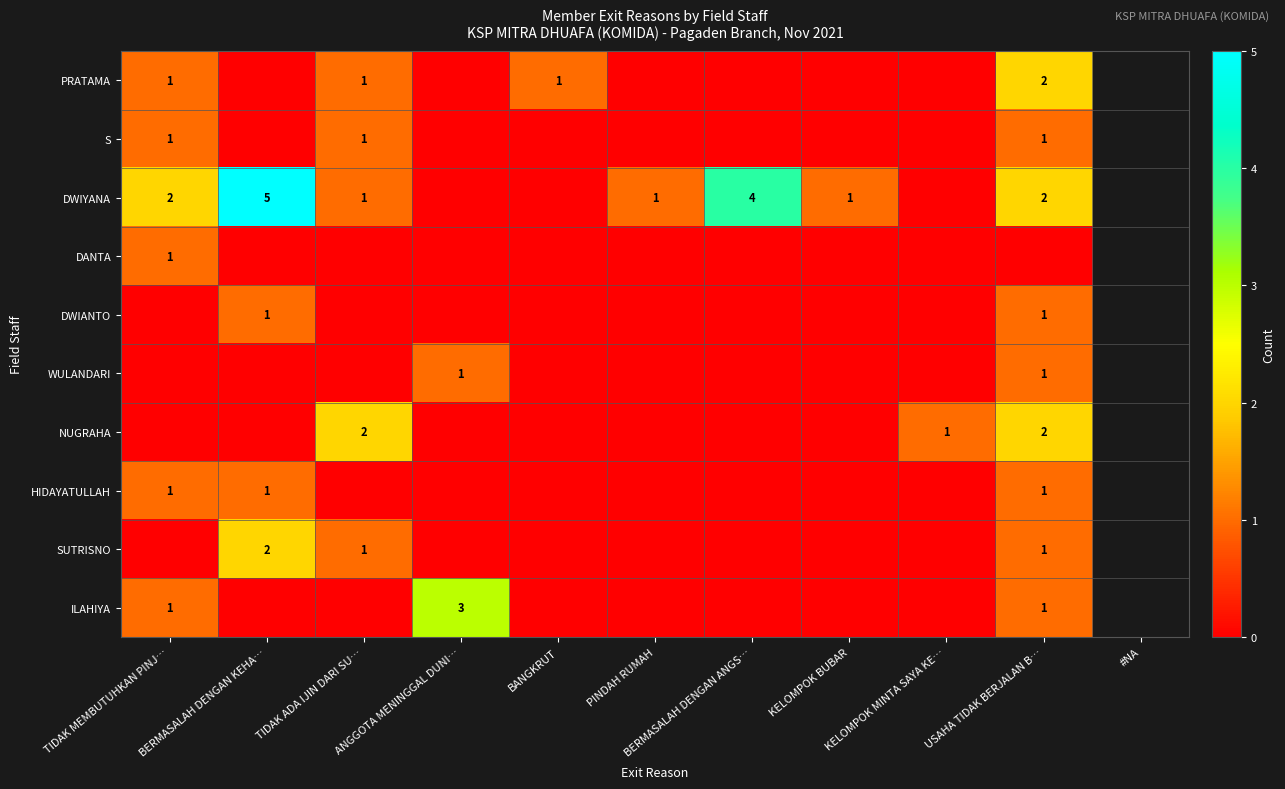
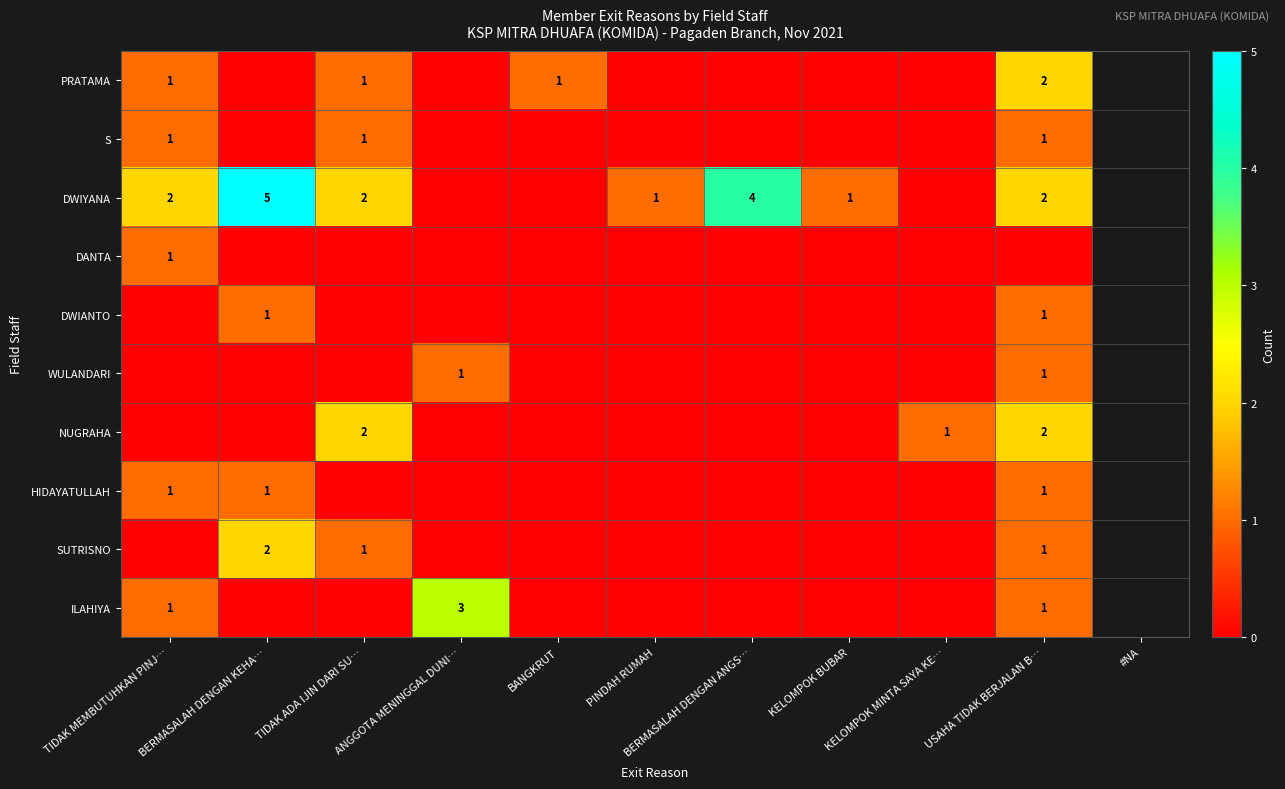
  {
    "PRATAMA": {
      "TIDAK MEMBUTUHKAN PINJ…": 1,
      "TIDAK ADA IJIN DARI SU…": 1,
      "BANGKRUT": 1,
      "USAHA TIDAK BERJALAN B…": 2
    },
    "S": {
      "TIDAK MEMBUTUHKAN PINJ…": 1,
      "TIDAK ADA IJIN DARI SU…": 1,
      "USAHA TIDAK BERJALAN B…": 1
    },
    "DWIYANA": {
      "TIDAK MEMBUTUHKAN PINJ…": 2,
      "BERMASALAH DENGAN KEHA…": 5,
-     "TIDAK ADA IJIN DARI SU…": 1,
+     "TIDAK ADA IJIN DARI SU…": 2,
      "PINDAH RUMAH": 1,
      "BERMASALAH DENGAN ANGS…": 4,
      "KELOMPOK BUBAR": 1,
      "USAHA TIDAK BERJALAN B…": 2
    },
    "DANTA": {
      "TIDAK MEMBUTUHKAN PINJ…": 1
    },
    "DWIANTO": {
      "BERMASALAH DENGAN KEHA…": 1,
      "USAHA TIDAK BERJALAN B…": 1
    },
    "WULANDARI": {
      "ANGGOTA MENINGGAL DUNI…": 1,
      "USAHA TIDAK BERJALAN B…": 1
    },
    "NUGRAHA": {
      "TIDAK ADA IJIN DARI SU…": 2,
      "KELOMPOK MINTA SAYA KE…": 1,
      "USAHA TIDAK BERJALAN B…": 2
    },
    "HIDAYATULLAH": {
      "TIDAK MEMBUTUHKAN PINJ…": 1,
      "BERMASALAH DENGAN KEHA…": 1,
      "USAHA TIDAK BERJALAN B…": 1
    },
    "SUTRISNO": {
      "BERMASALAH DENGAN KEHA…": 2,
      "TIDAK ADA IJIN DARI SU…": 1,
      "USAHA TIDAK BERJALAN B…": 1
    },
    "ILAHIYA": {
      "TIDAK MEMBUTUHKAN PINJ…": 1,
      "ANGGOTA MENINGGAL DUNI…": 3,
      "USAHA TIDAK BERJALAN B…": 1
    }
  }
